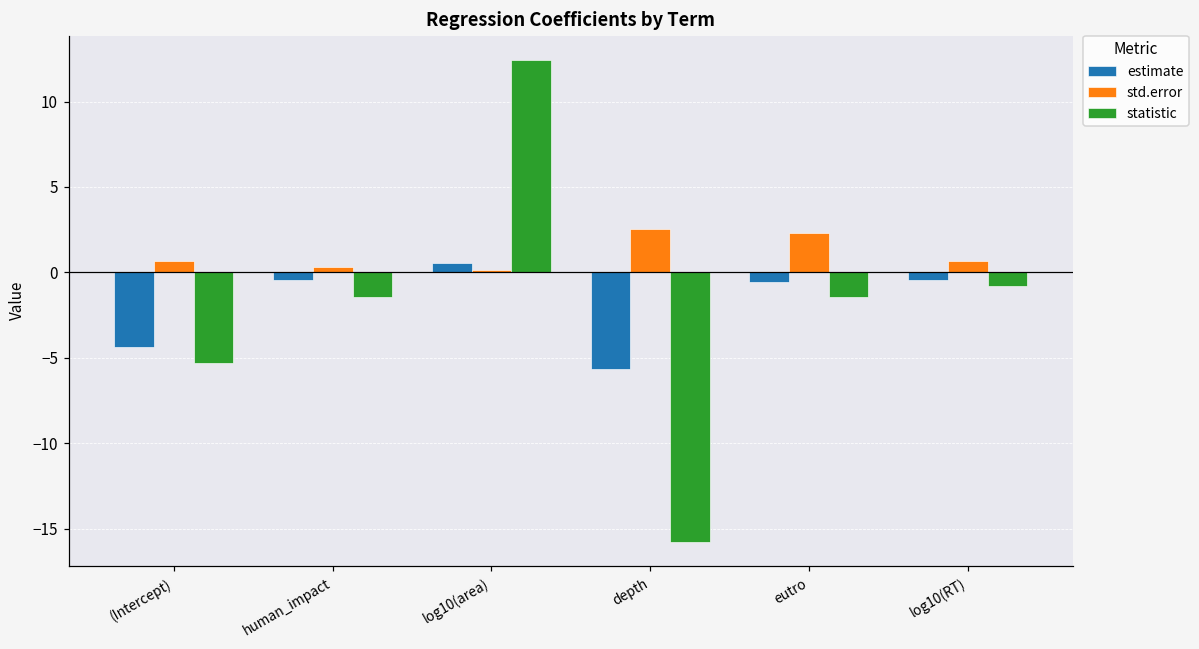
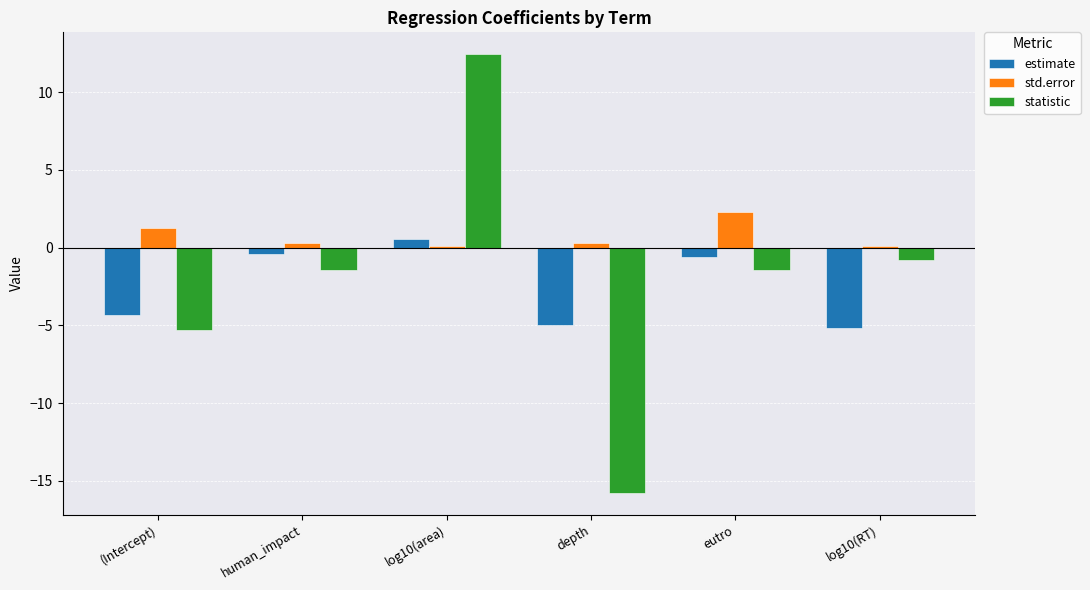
  {
    "estimate": {
      "(Intercept)": -4.4,
      "human_impact": -0.4,
      "log10(area)": 0.5,
-     "depth": -5.7,
+     "depth": -5.0,
      "eutro": -0.6,
-     "log10(RT)": -0.4
+     "log10(RT)": -5.2
    },
    "std.error": {
-     "(Intercept)": 0.7,
+     "(Intercept)": 1.2,
      "human_impact": 0.3,
-     "depth": 2.5,
+     "depth": 0.3,
      "eutro": 2.3,
-     "log10(RT)": 0.6
+     "log10(RT)": 0.1
    },
    "statistic": {
      "(Intercept)": -5.3,
      "human_impact": -1.4,
      "log10(area)": 12.4,
      "depth": -15.8,
      "eutro": -1.4,
      "log10(RT)": -0.8
    }
  }
